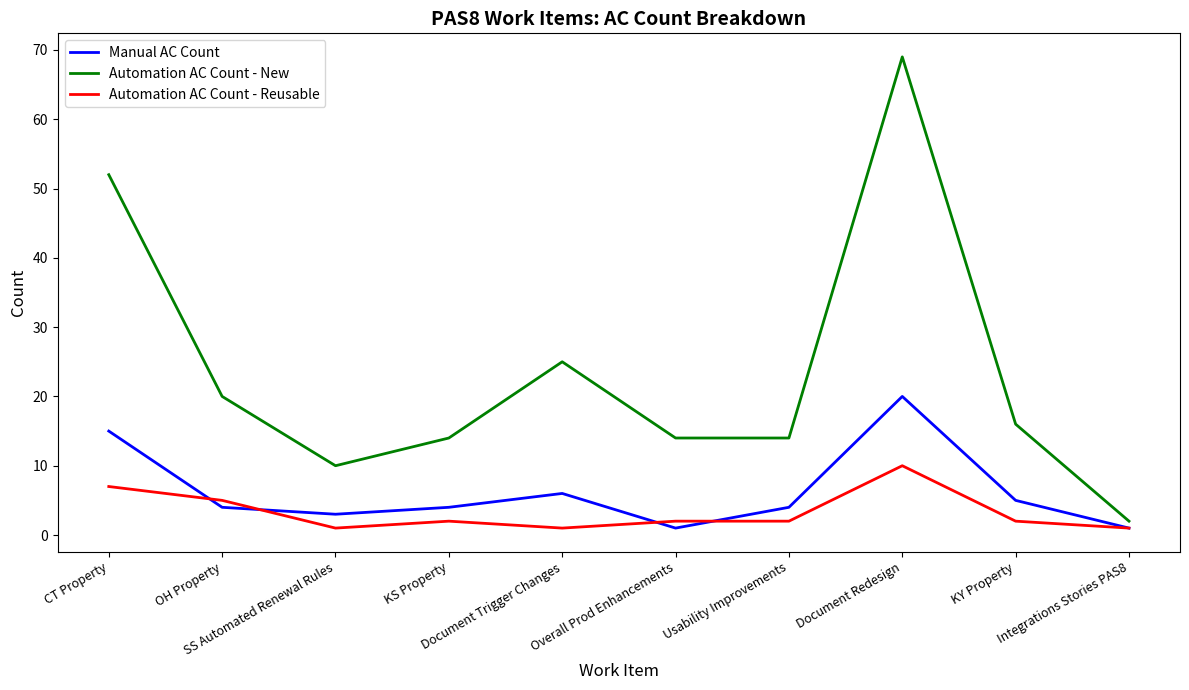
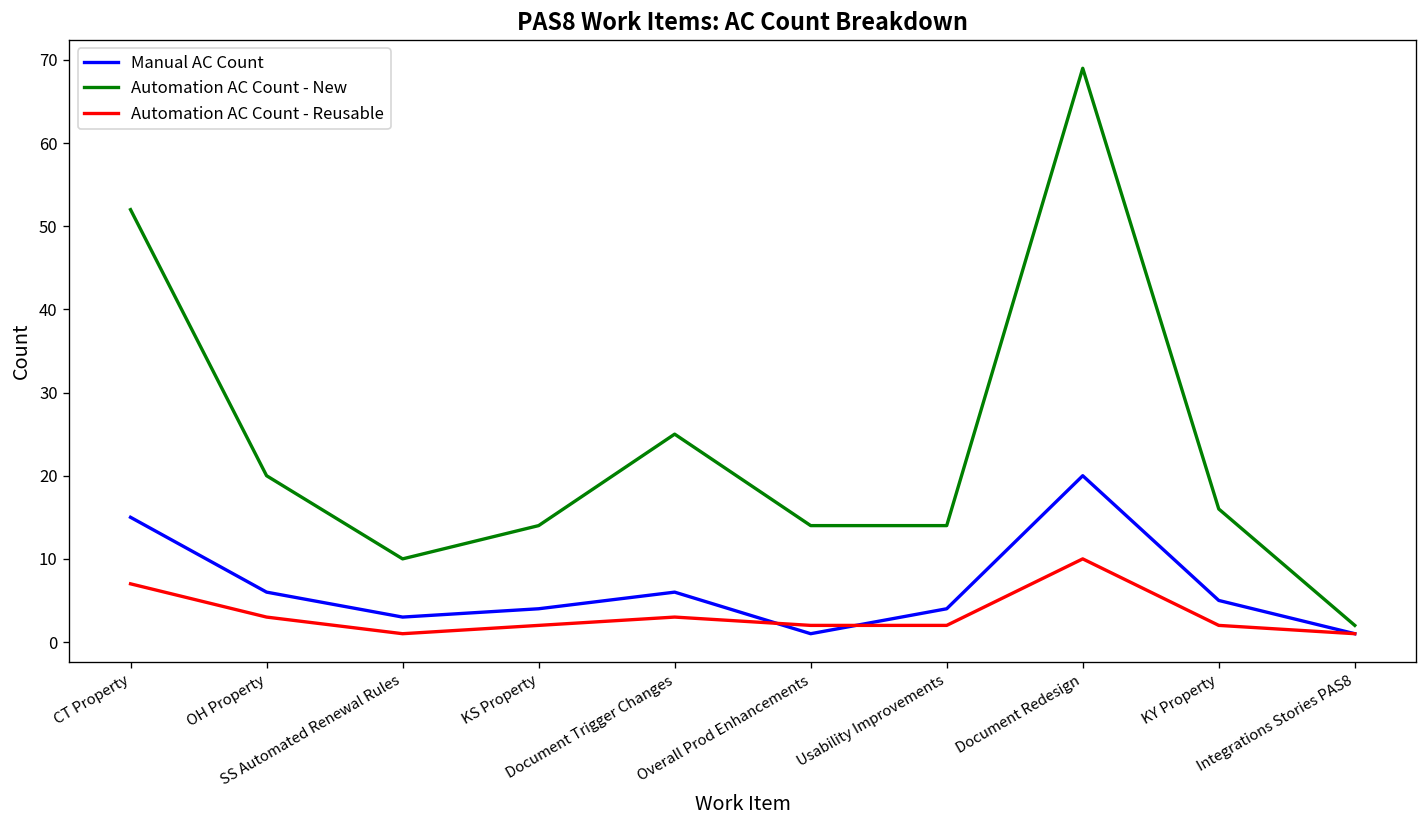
  {
    "Manual AC Count": {
      "CT Property": 15,
-     "OH Property": 4,
+     "OH Property": 6,
      "SS Automated Renewal Rules": 3,
      "KS Property": 4,
      "Document Trigger Changes": 6,
      "Overall Prod Enhancements": 1,
      "Usability Improvements": 4,
      "Document Redesign": 20,
      "KY Property": 5
    },
    "Automation AC Count - New": {
      "CT Property": 52,
      "OH Property": 20,
      "SS Automated Renewal Rules": 10,
      "KS Property": 14,
      "Document Trigger Changes": 25,
      "Overall Prod Enhancements": 14,
      "Usability Improvements": 14,
      "Document Redesign": 69,
      "KY Property": 16,
      "Integrations Stories PAS8": 2
    },
    "Automation AC Count - Reusable": {
      "CT Property": 7,
-     "OH Property": 5,
+     "OH Property": 3,
      "SS Automated Renewal Rules": 1,
      "KS Property": 2,
-     "Document Trigger Changes": 1,
+     "Document Trigger Changes": 3,
      "Overall Prod Enhancements": 2,
      "Usability Improvements": 2,
      "Document Redesign": 10,
      "KY Property": 2
    }
  }
